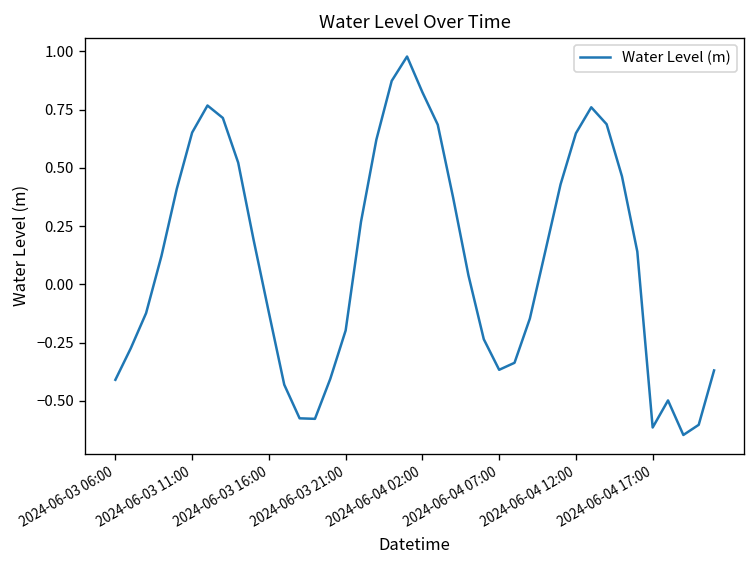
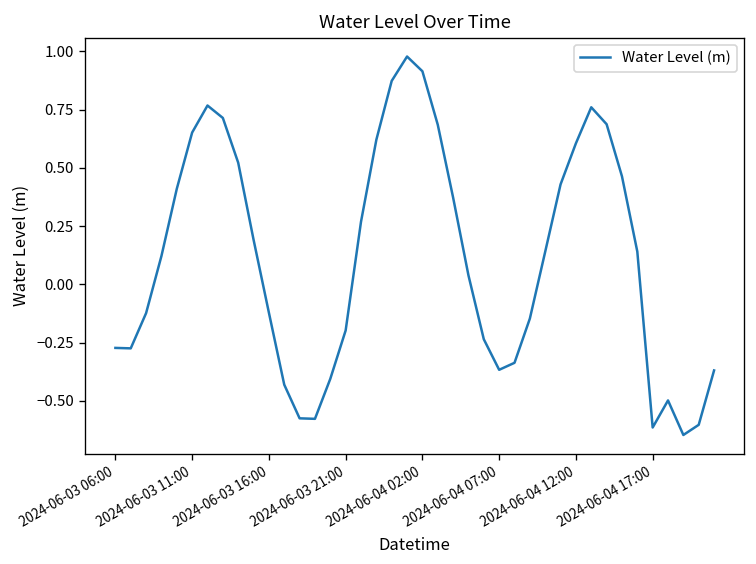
  {
-   "2024-06-03 06:00": -0.41,
+   "2024-06-03 06:00": -0.27,
    "2024-06-03 11:00": 0.65,
    "2024-06-03 16:00": -0.12,
    "2024-06-03 21:00": -0.20,
-   "2024-06-04 02:00": 0.82,
+   "2024-06-04 02:00": 0.91,
    "2024-06-04 07:00": -0.37,
-   "2024-06-04 12:00": 0.65,
+   "2024-06-04 12:00": 0.61,
    "2024-06-04 17:00": -0.61
  }
